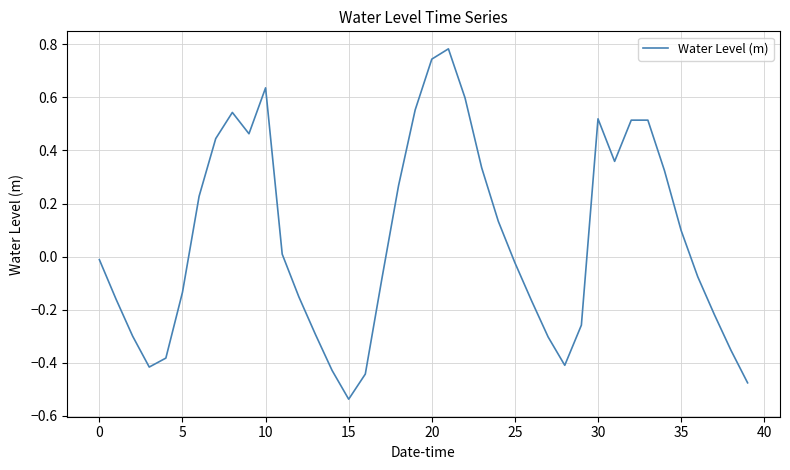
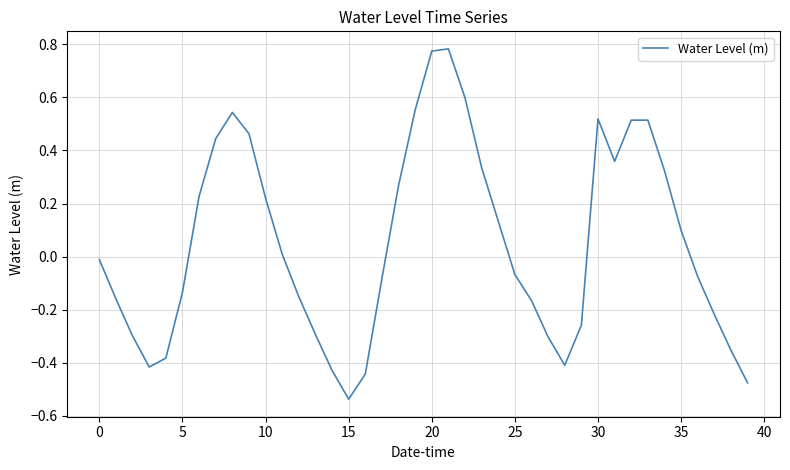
  {
    "0": -0.01,
    "5": -0.13,
-   "10": 0.64,
+   "10": 0.22,
    "15": -0.54,
-   "20": 0.74,
-   "25": -0.02,
+   "20": 0.77,
+   "25": -0.07,
    "30": 0.52,
    "35": 0.10
  }
